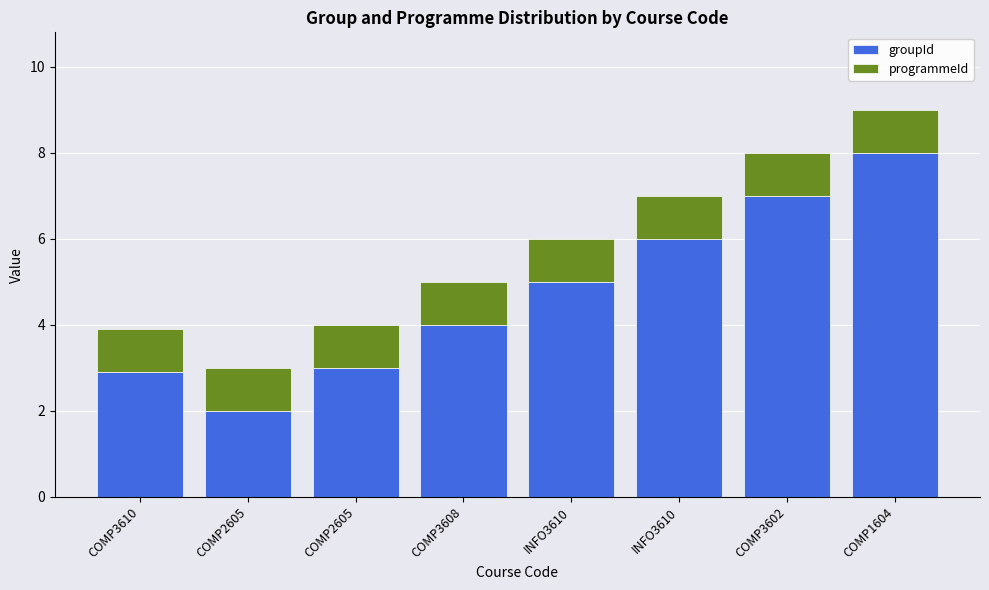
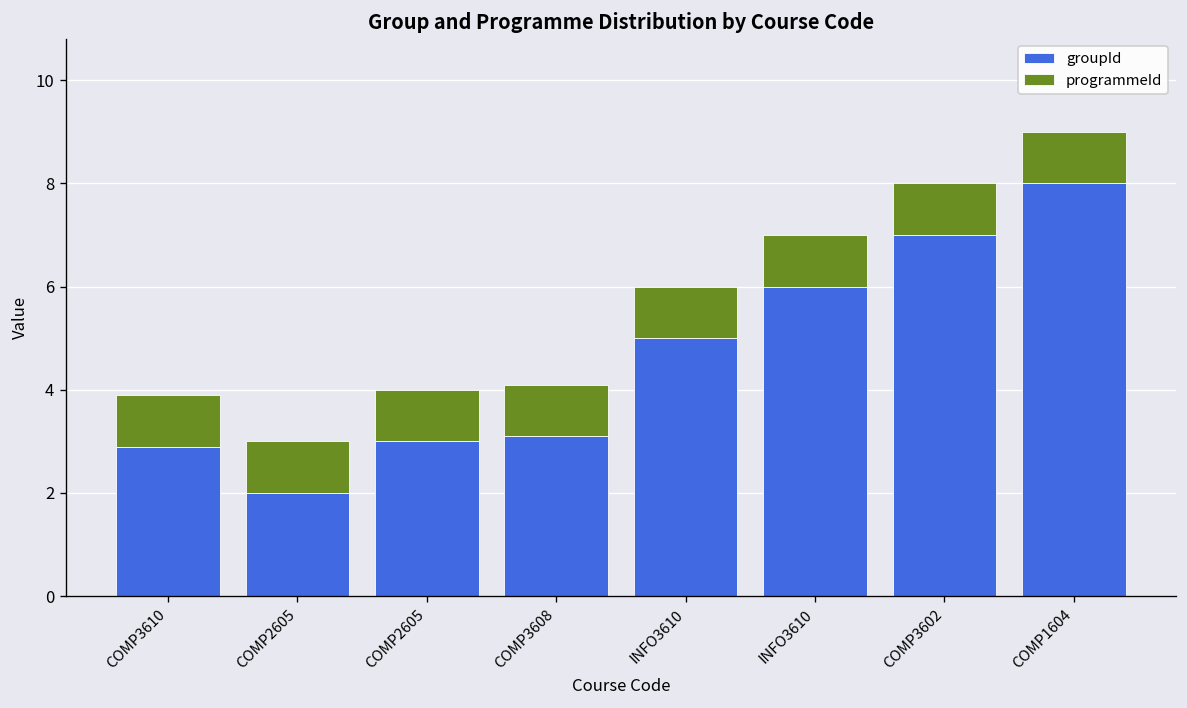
  {
    "groupId": {
      "COMP3610": 2.9,
-     "COMP3608": 4.0,
+     "COMP3608": 3.1,
      "COMP3602": 7.0,
      "COMP1604": 8.0
    },
    "programmeId": {
      "COMP3610": 1.0,
      "COMP3608": 1.0,
      "COMP3602": 1.0,
      "COMP1604": 1.0
    }
  }
